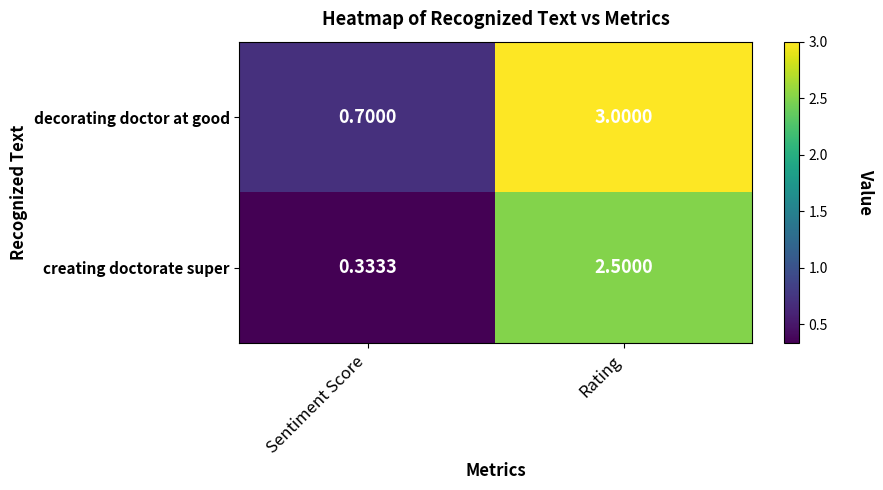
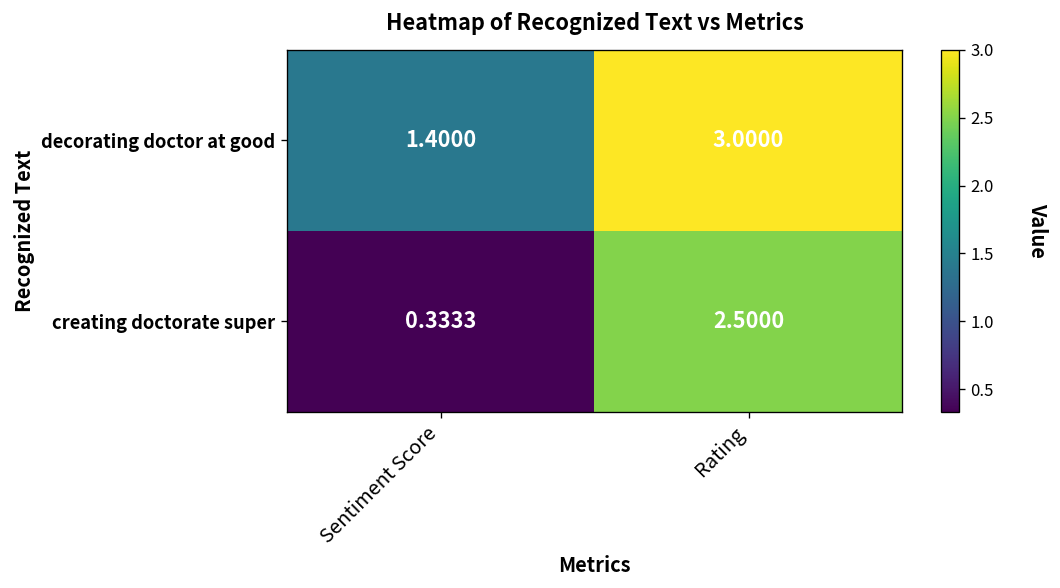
  {
    "decorating doctor at good": {
-     "Sentiment Score": 0.7000,
+     "Sentiment Score": 1.4000,
      "Rating": 3.0000
    },
    "creating doctorate super": {
      "Sentiment Score": 0.3333,
      "Rating": 2.5000
    }
  }
